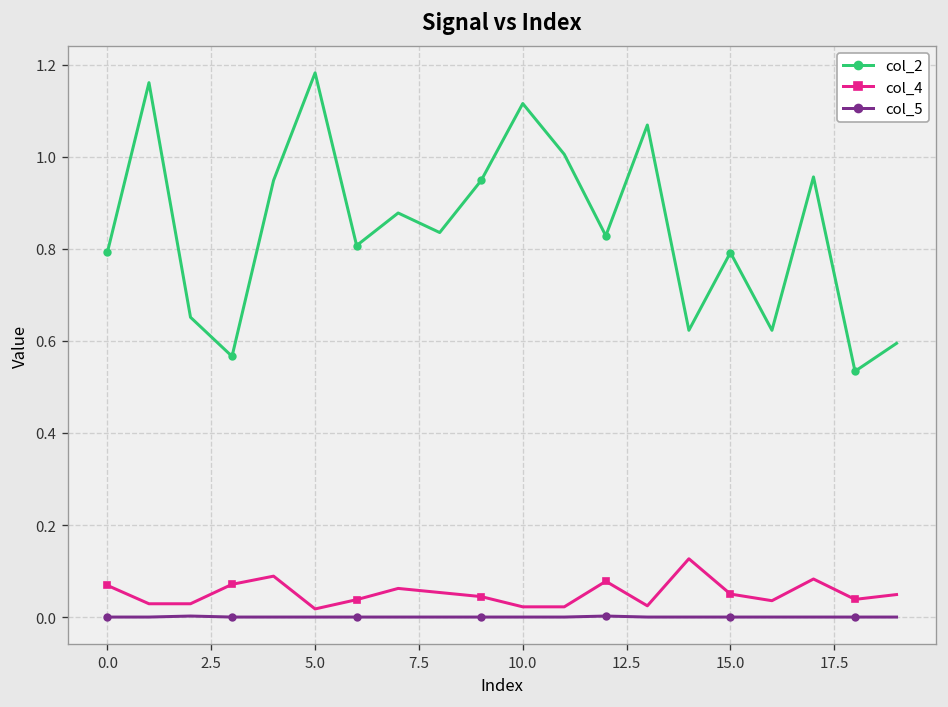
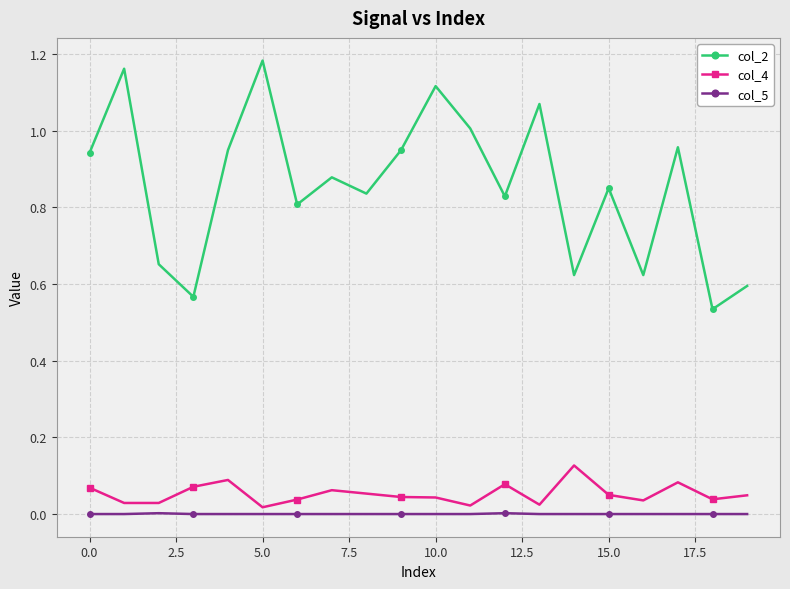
  {
    "col_2": {
-     "0.0": 0.79,
+     "0.0": 0.94,
      "5.0": 1.18,
      "10.0": 1.12,
-     "15.0": 0.79
+     "15.0": 0.85
    },
    "col_4": {
      "0.0": 0.07,
      "5.0": 0.02,
-     "10.0": 0.02,
+     "10.0": 0.04,
      "15.0": 0.05
    },
    "col_5": {
      "0.0": 0.00,
      "5.0": 0.00,
      "10.0": 0.00,
      "15.0": 0.00
    }
  }
